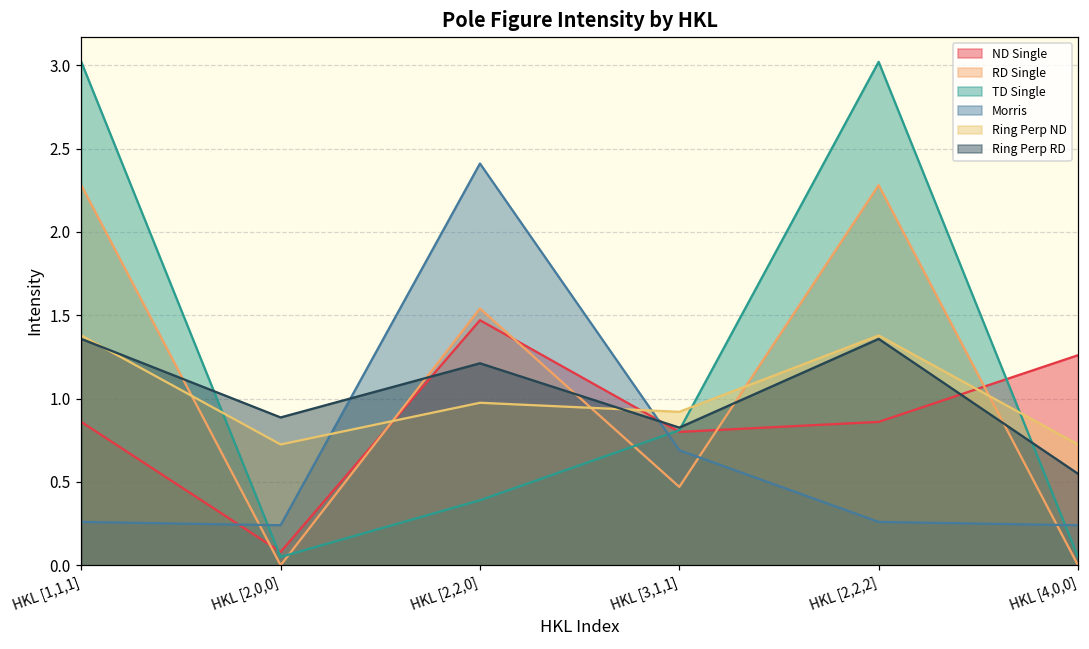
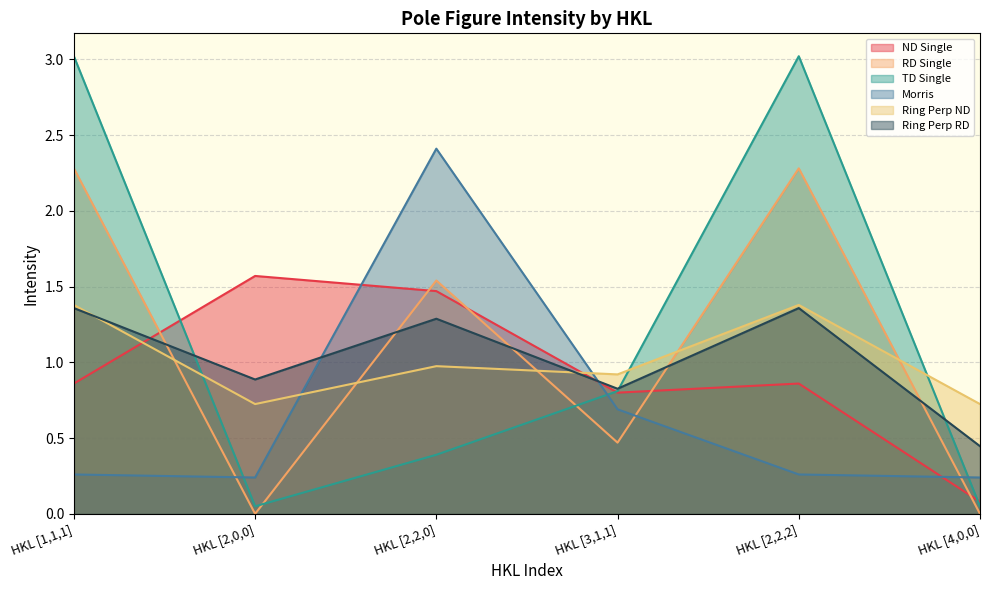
  {
    "ND Single": {
      "HKL [1,1,1]": 0.86,
-     "HKL [2,0,0]": 0.08,
+     "HKL [2,0,0]": 1.57,
      "HKL [2,2,0]": 1.47,
      "HKL [2,2,2]": 0.86,
-     "HKL [4,0,0]": 1.26
+     "HKL [4,0,0]": 0.08
    },
    "Ring Perp RD": {
      "HKL [1,1,1]": 1.36,
      "HKL [2,0,0]": 0.89,
-     "HKL [2,2,0]": 1.21,
+     "HKL [2,2,0]": 1.29,
      "HKL [2,2,2]": 1.36,
-     "HKL [4,0,0]": 0.55
+     "HKL [4,0,0]": 0.45
    }
  }
